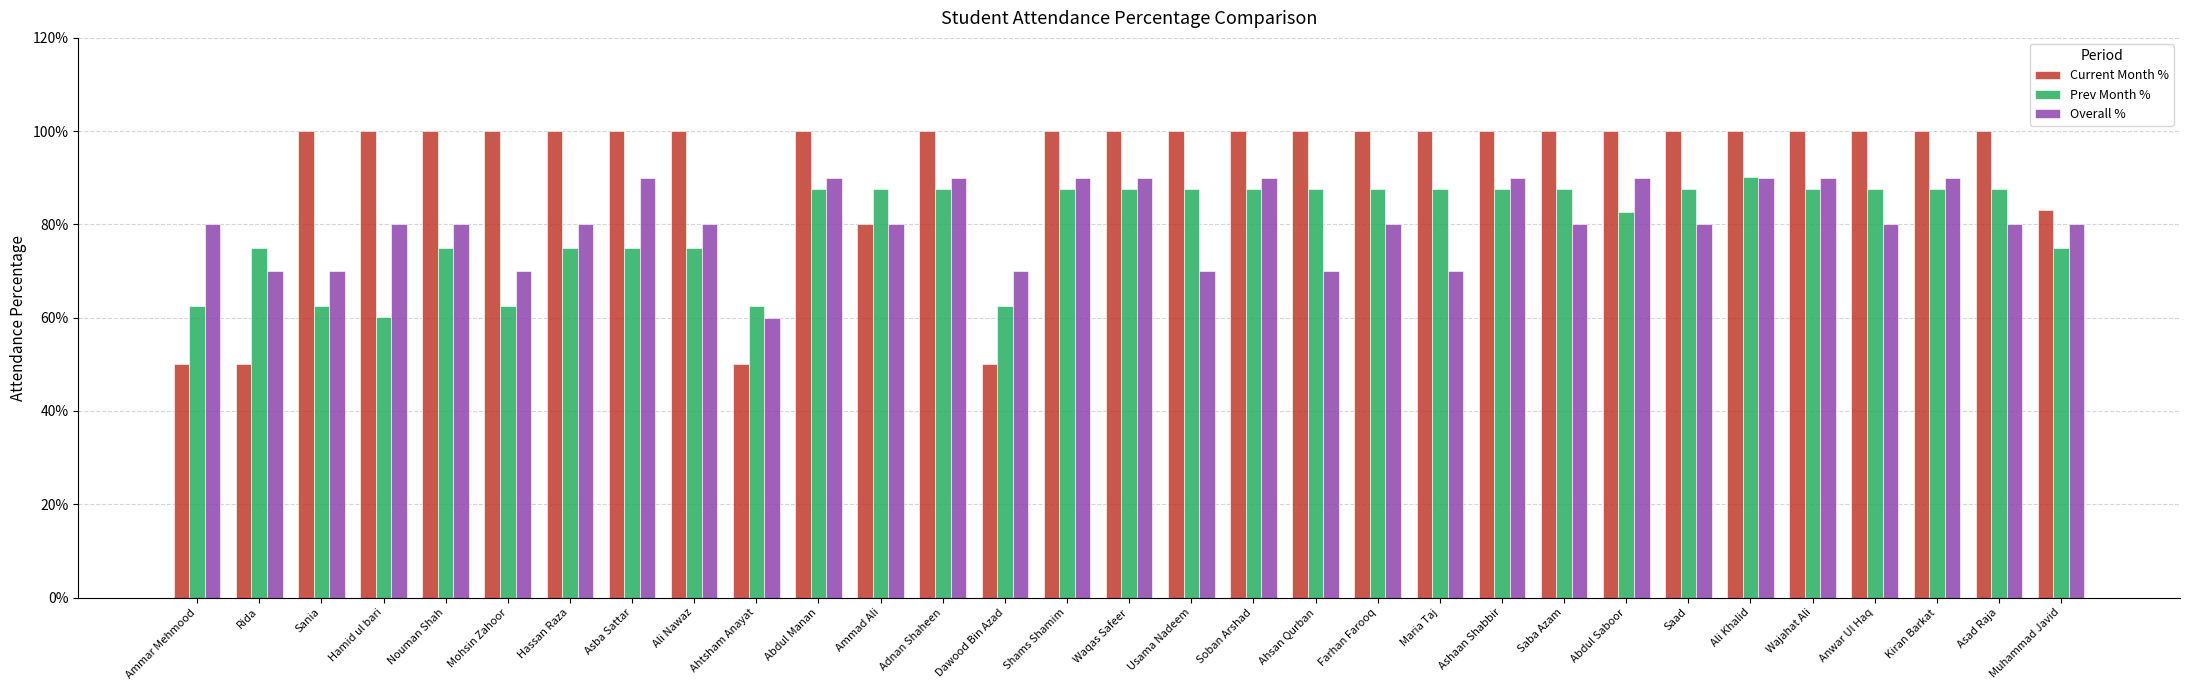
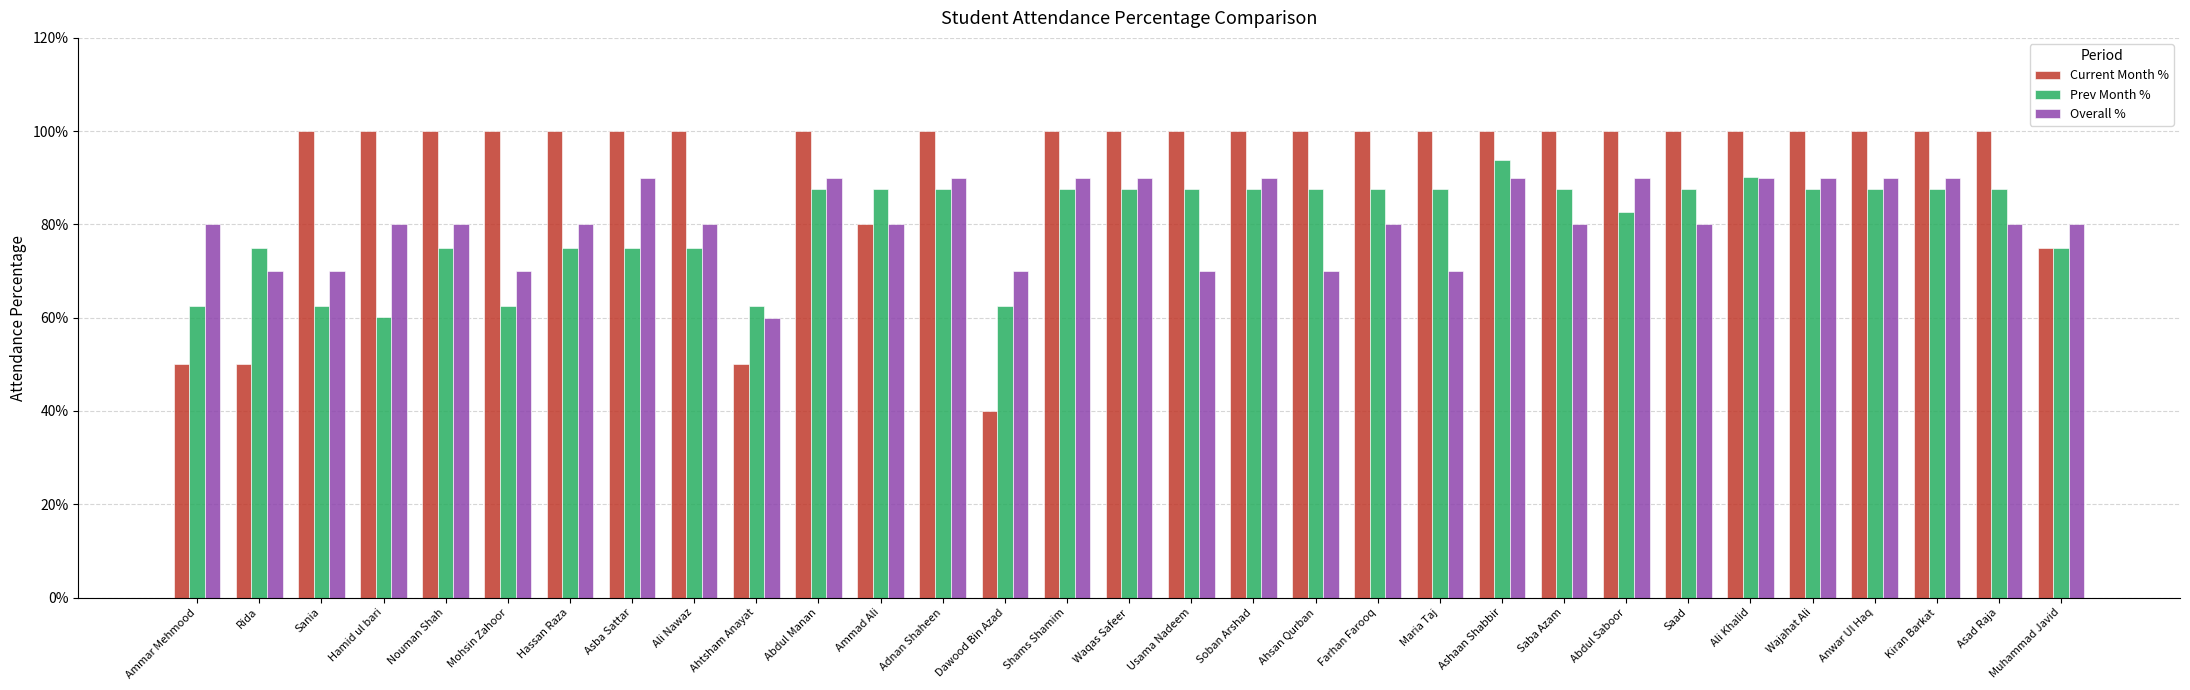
  {
    "Current Month %": {
      "Ammar Mehmood": "50%",
      "Rida": "50%",
      "Sania": "100%",
      "Hamid ul bari": "100%",
      "Nouman Shah": "100%",
      "Mohsin Zahoor": "100%",
      "Hassan Raza": "100%",
      "Asba Sattar": "100%",
      "Ali Nawaz": "100%",
      "Ahtsham Anayat": "50%",
      "Abdul Manan": "100%",
      "Ammad Ali": "80%",
      "Adnan Shaheen": "100%",
-     "Dawood Bin Azad": "50%",
+     "Dawood Bin Azad": "40%",
      "Shams Shamim": "100%",
      "Waqas Safeer": "100%",
      "Usama Nadeem": "100%",
      "Soban Arshad": "100%",
      "Ahsan Qurban": "100%",
      "Farhan Farooq": "100%",
      "Maria Taj": "100%",
      "Ashaan Shabbir": "100%",
      "Saba Azam": "100%",
      "Abdul Saboor": "100%",
      "Saad": "100%",
      "Ali Khalid": "100%",
      "Wajahat Ali": "100%",
      "Anwar Ul Haq": "100%",
      "Kiran Barkat": "100%",
      "Asad Raja": "100%",
-     "Muhammad Javid": "83%"
+     "Muhammad Javid": "75%"
    },
    "Prev Month %": {
      "Ammar Mehmood": "63%",
      "Rida": "75%",
      "Sania": "63%",
      "Hamid ul bari": "60%",
      "Nouman Shah": "75%",
      "Mohsin Zahoor": "63%",
      "Hassan Raza": "75%",
      "Asba Sattar": "75%",
      "Ali Nawaz": "75%",
      "Ahtsham Anayat": "63%",
      "Abdul Manan": "88%",
      "Ammad Ali": "88%",
      "Adnan Shaheen": "88%",
      "Dawood Bin Azad": "63%",
      "Shams Shamim": "88%",
      "Waqas Safeer": "88%",
      "Usama Nadeem": "88%",
      "Soban Arshad": "88%",
      "Ahsan Qurban": "88%",
      "Farhan Farooq": "88%",
      "Maria Taj": "88%",
-     "Ashaan Shabbir": "88%",
+     "Ashaan Shabbir": "94%",
      "Saba Azam": "88%",
      "Abdul Saboor": "83%",
      "Saad": "88%",
      "Ali Khalid": "90%",
      "Wajahat Ali": "88%",
      "Anwar Ul Haq": "88%",
      "Kiran Barkat": "88%",
      "Asad Raja": "88%",
      "Muhammad Javid": "75%"
    },
    "Overall %": {
      "Ammar Mehmood": "80%",
      "Rida": "70%",
      "Sania": "70%",
      "Hamid ul bari": "80%",
      "Nouman Shah": "80%",
      "Mohsin Zahoor": "70%",
      "Hassan Raza": "80%",
      "Asba Sattar": "90%",
      "Ali Nawaz": "80%",
      "Ahtsham Anayat": "60%",
      "Abdul Manan": "90%",
      "Ammad Ali": "80%",
      "Adnan Shaheen": "90%",
      "Dawood Bin Azad": "70%",
      "Shams Shamim": "90%",
      "Waqas Safeer": "90%",
      "Usama Nadeem": "70%",
      "Soban Arshad": "90%",
      "Ahsan Qurban": "70%",
      "Farhan Farooq": "80%",
      "Maria Taj": "70%",
      "Ashaan Shabbir": "90%",
      "Saba Azam": "80%",
      "Abdul Saboor": "90%",
      "Saad": "80%",
      "Ali Khalid": "90%",
      "Wajahat Ali": "90%",
-     "Anwar Ul Haq": "80%",
+     "Anwar Ul Haq": "90%",
      "Kiran Barkat": "90%",
      "Asad Raja": "80%",
      "Muhammad Javid": "80%"
    }
  }
